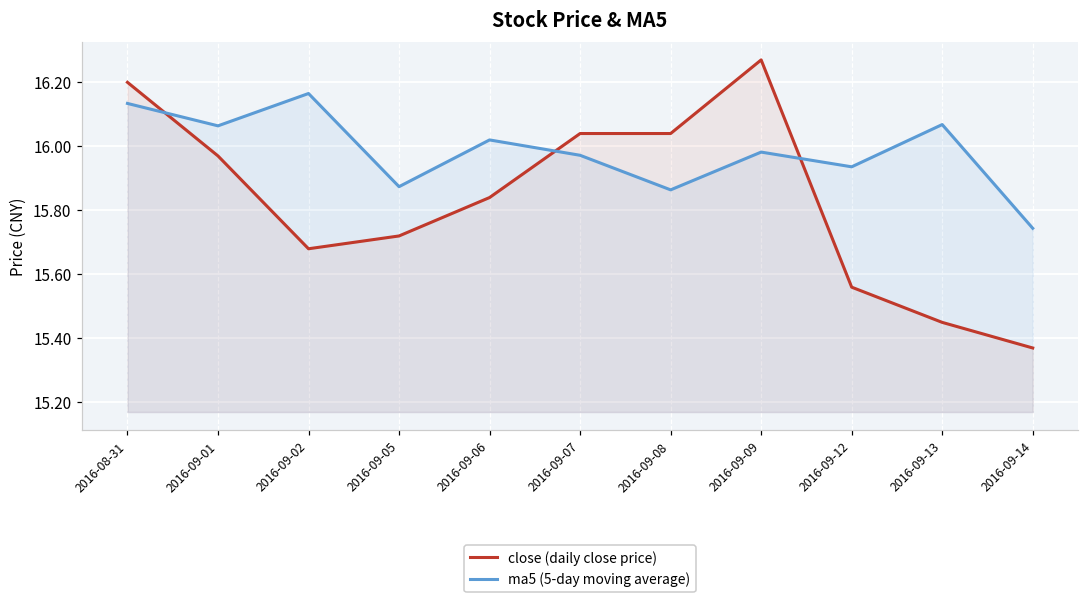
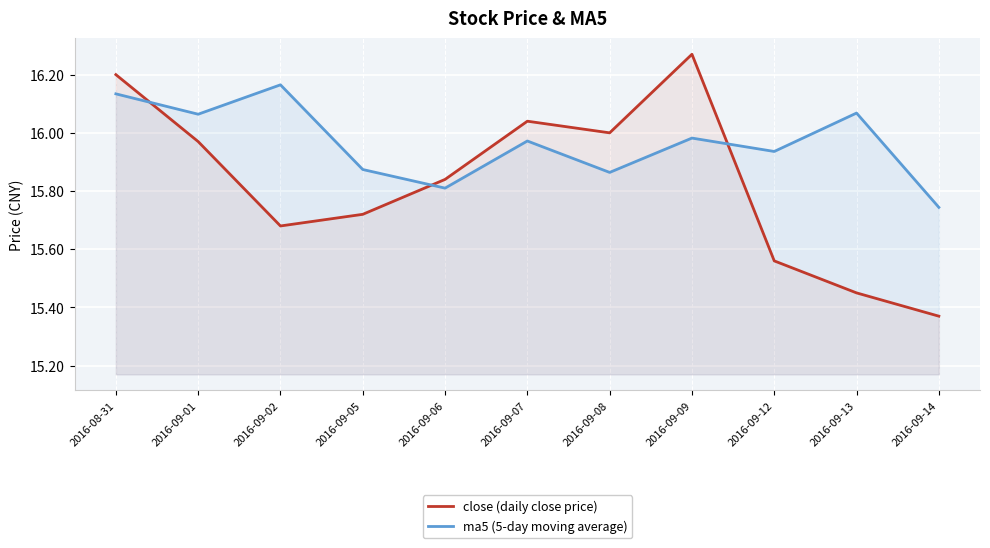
  {
    "close (daily close price)": {
      "2016-08-31": 16.20,
      "2016-09-01": 15.97,
      "2016-09-02": 15.68,
      "2016-09-05": 15.72,
      "2016-09-06": 15.84,
      "2016-09-07": 16.04,
-     "2016-09-08": 16.04,
+     "2016-09-08": 16.00,
      "2016-09-09": 16.27,
      "2016-09-12": 15.56,
      "2016-09-13": 15.45,
      "2016-09-14": 15.37
    },
    "ma5 (5-day moving average)": {
      "2016-08-31": 16.13,
      "2016-09-01": 16.06,
      "2016-09-02": 16.17,
      "2016-09-05": 15.87,
-     "2016-09-06": 16.02,
+     "2016-09-06": 15.81,
      "2016-09-07": 15.97,
      "2016-09-08": 15.86,
      "2016-09-09": 15.98,
      "2016-09-12": 15.94,
      "2016-09-13": 16.07,
      "2016-09-14": 15.74
    }
  }
